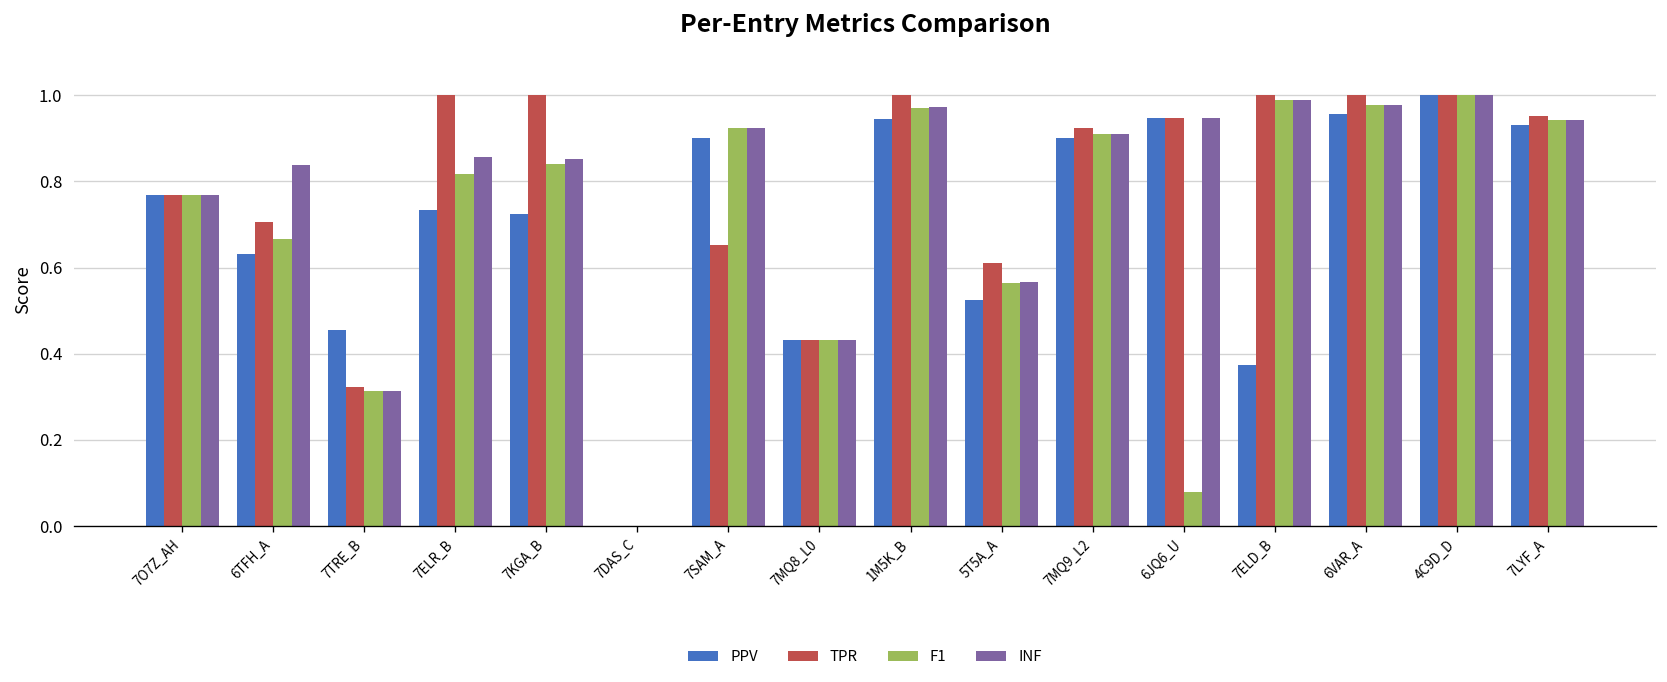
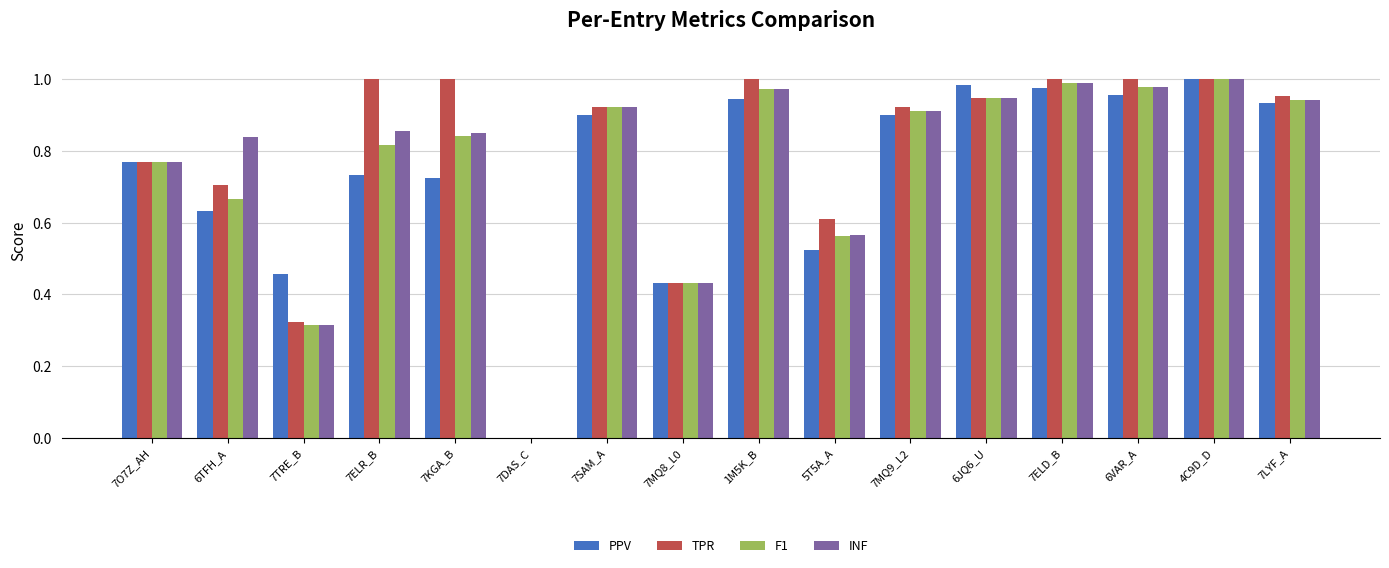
  {
    "PPV": {
      "7O7Z_AH": 0.77,
      "6TFH_A": 0.63,
      "7TRE_B": 0.46,
      "7ELR_B": 0.73,
      "7KGA_B": 0.72,
      "7DAS_C": 0.00,
      "7SAM_A": 0.90,
      "7MQ8_L0": 0.43,
      "1M5K_B": 0.94,
      "5T5A_A": 0.52,
      "7MQ9_L2": 0.90,
-     "6JQ6_U": 0.95,
-     "7ELD_B": 0.37,
+     "6JQ6_U": 0.98,
+     "7ELD_B": 0.98,
      "6VAR_A": 0.96,
      "4C9D_D": 1.00,
      "7LYF_A": 0.93
    },
    "TPR": {
      "7O7Z_AH": 0.77,
      "6TFH_A": 0.71,
      "7TRE_B": 0.32,
      "7ELR_B": 1.00,
      "7KGA_B": 1.00,
      "7DAS_C": 0.00,
-     "7SAM_A": 0.65,
+     "7SAM_A": 0.92,
      "7MQ8_L0": 0.43,
      "1M5K_B": 1.00,
      "5T5A_A": 0.61,
      "7MQ9_L2": 0.92,
      "6JQ6_U": 0.95,
      "7ELD_B": 1.00,
      "6VAR_A": 1.00,
      "4C9D_D": 1.00,
      "7LYF_A": 0.95
    },
    "F1": {
      "7O7Z_AH": 0.77,
      "6TFH_A": 0.67,
      "7TRE_B": 0.31,
      "7ELR_B": 0.82,
      "7KGA_B": 0.84,
      "7DAS_C": 0.00,
      "7SAM_A": 0.92,
      "7MQ8_L0": 0.43,
      "1M5K_B": 0.97,
      "5T5A_A": 0.56,
      "7MQ9_L2": 0.91,
-     "6JQ6_U": 0.08,
+     "6JQ6_U": 0.95,
      "7ELD_B": 0.99,
      "6VAR_A": 0.98,
      "4C9D_D": 1.00,
      "7LYF_A": 0.94
    },
    "INF": {
      "7O7Z_AH": 0.77,
      "6TFH_A": 0.84,
      "7TRE_B": 0.31,
      "7ELR_B": 0.86,
      "7KGA_B": 0.85,
      "7DAS_C": 0.00,
      "7SAM_A": 0.92,
      "7MQ8_L0": 0.43,
      "1M5K_B": 0.97,
      "5T5A_A": 0.57,
      "7MQ9_L2": 0.91,
      "6JQ6_U": 0.95,
      "7ELD_B": 0.99,
      "6VAR_A": 0.98,
      "4C9D_D": 1.00,
      "7LYF_A": 0.94
    }
  }
